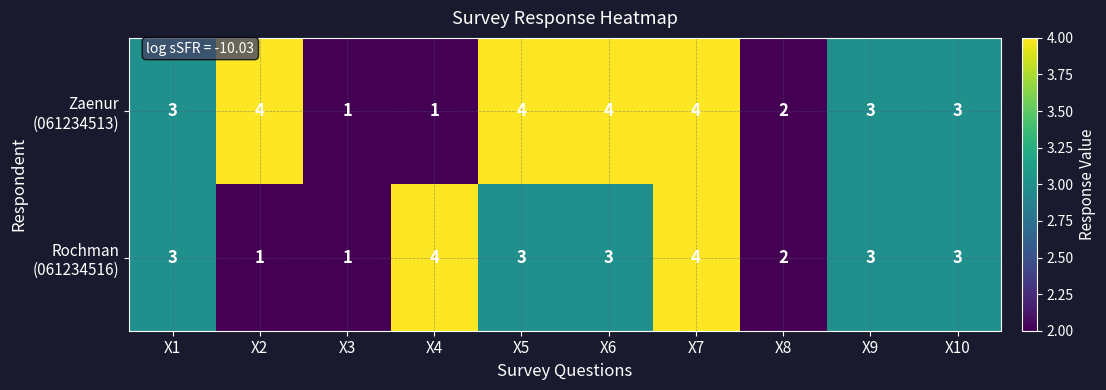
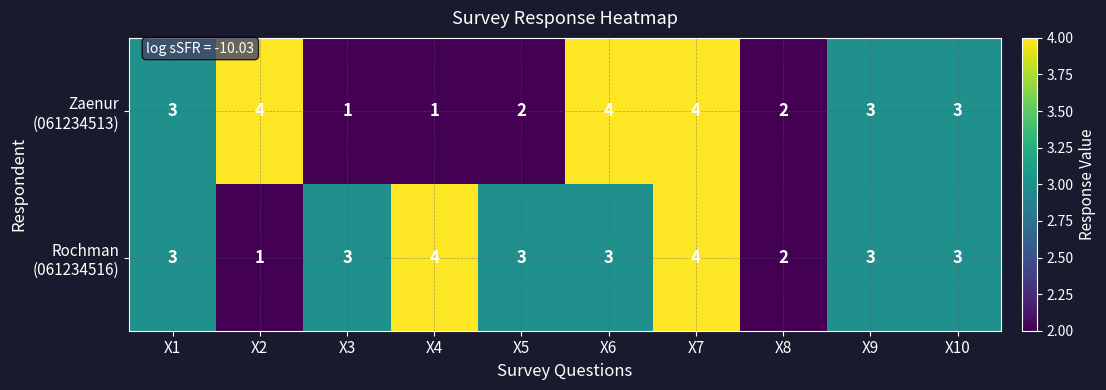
  {
    "Zaenur (061234513)": {
      "X1": 3,
      "X2": 4,
      "X3": 1,
      "X4": 1,
-     "X5": 4,
+     "X5": 2,
      "X6": 4,
      "X7": 4,
      "X8": 2,
      "X9": 3,
      "X10": 3
    },
    "Rochman (061234516)": {
      "X1": 3,
      "X2": 1,
-     "X3": 1,
+     "X3": 3,
      "X4": 4,
      "X5": 3,
      "X6": 3,
      "X7": 4,
      "X8": 2,
      "X9": 3,
      "X10": 3
    }
  }
